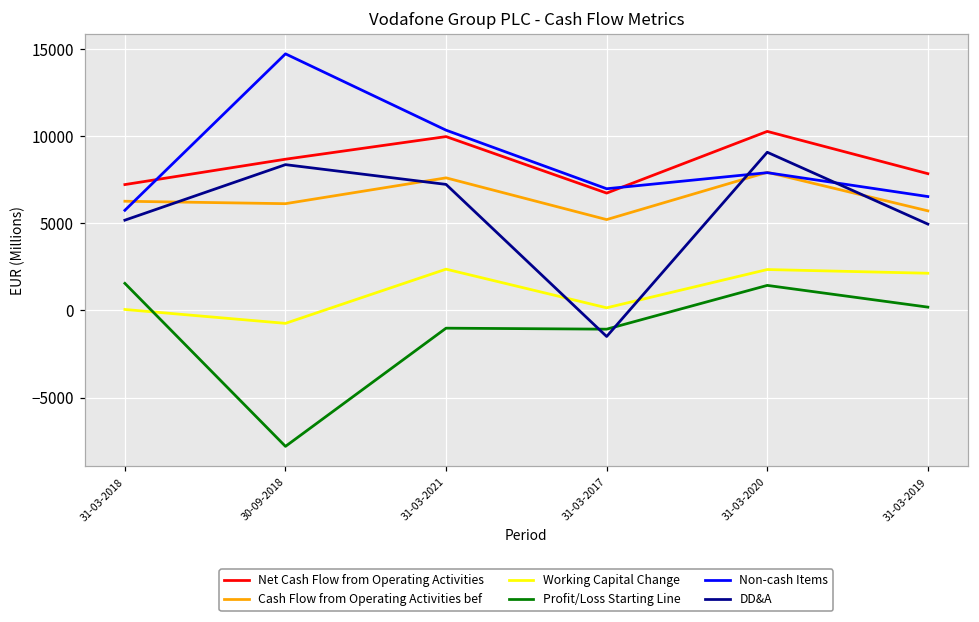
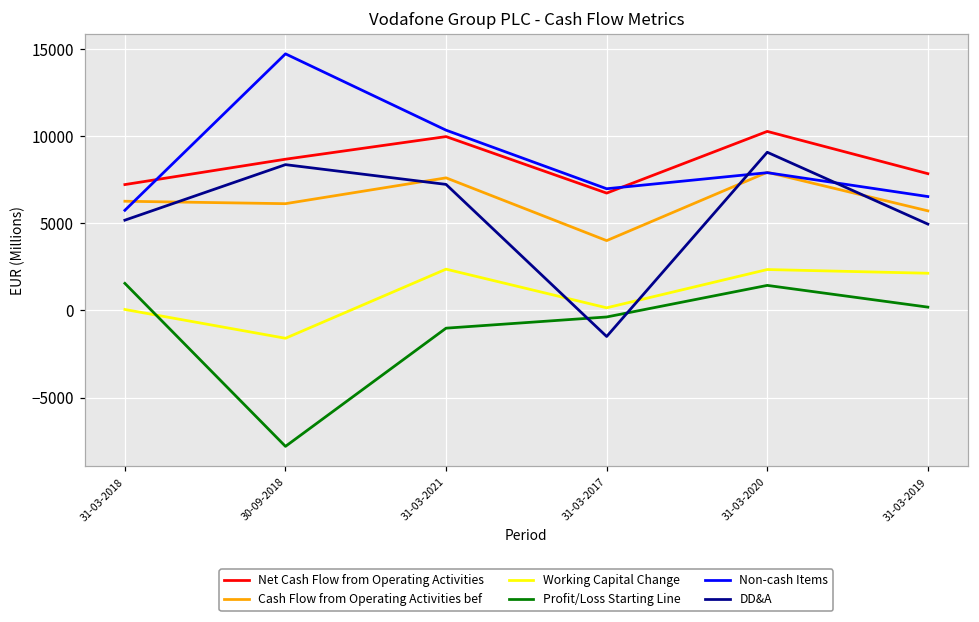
  {
    "Net Cash Flow from Operating Activities": {
      "31-03-2018": 7200,
      "30-09-2018": 8700,
      "31-03-2021": 10000,
      "31-03-2017": 6700,
      "31-03-2020": 10300,
      "31-03-2019": 7800
    },
    "Cash Flow from Operating Activities bef": {
      "31-03-2018": 6300,
      "30-09-2018": 6100,
      "31-03-2021": 7600,
-     "31-03-2017": 5200,
+     "31-03-2017": 4000,
      "31-03-2019": 5700
    },
    "Working Capital Change": {
      "31-03-2018": 100,
-     "30-09-2018": -700,
+     "30-09-2018": -1600,
      "31-03-2021": 2400,
      "31-03-2017": 200,
      "31-03-2020": 2300,
      "31-03-2019": 2100
    },
    "Profit/Loss Starting Line": {
      "31-03-2018": 1600,
      "30-09-2018": -7800,
      "31-03-2021": -1000,
-     "31-03-2017": -1100,
+     "31-03-2017": -400,
      "31-03-2020": 1400,
      "31-03-2019": 200
    },
    "Non-cash Items": {
      "31-03-2018": 5700,
      "30-09-2018": 14700,
      "31-03-2021": 10300,
      "31-03-2017": 7000,
      "31-03-2019": 6500
    },
    "DD&A": {
      "31-03-2018": 5200,
      "30-09-2018": 8400,
      "31-03-2021": 7200,
      "31-03-2017": -1500,
      "31-03-2020": 9100,
      "31-03-2019": 5000
    }
  }
